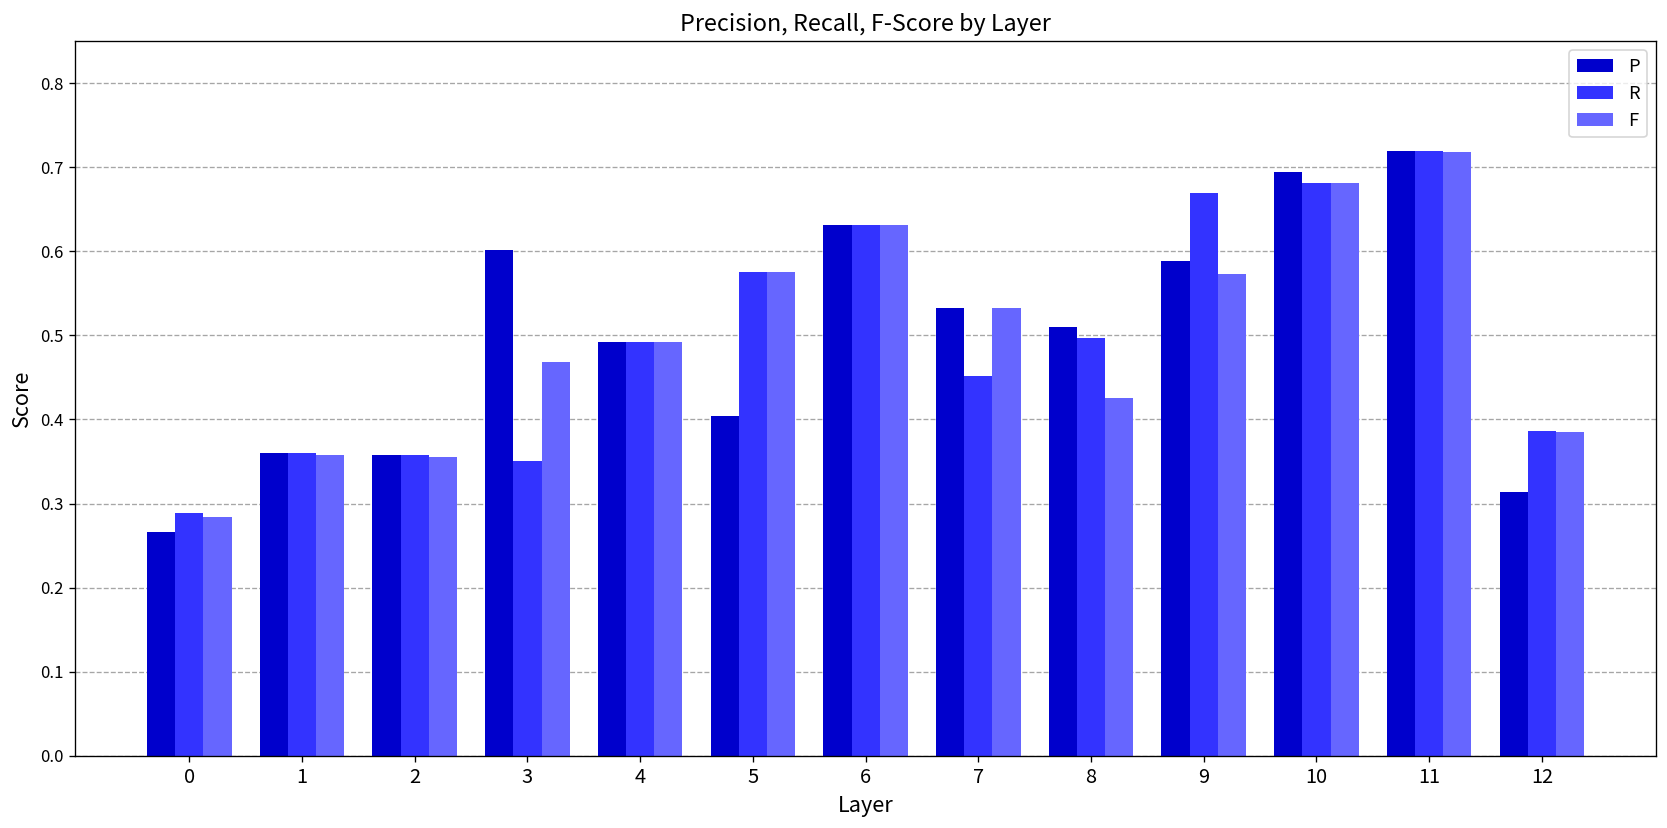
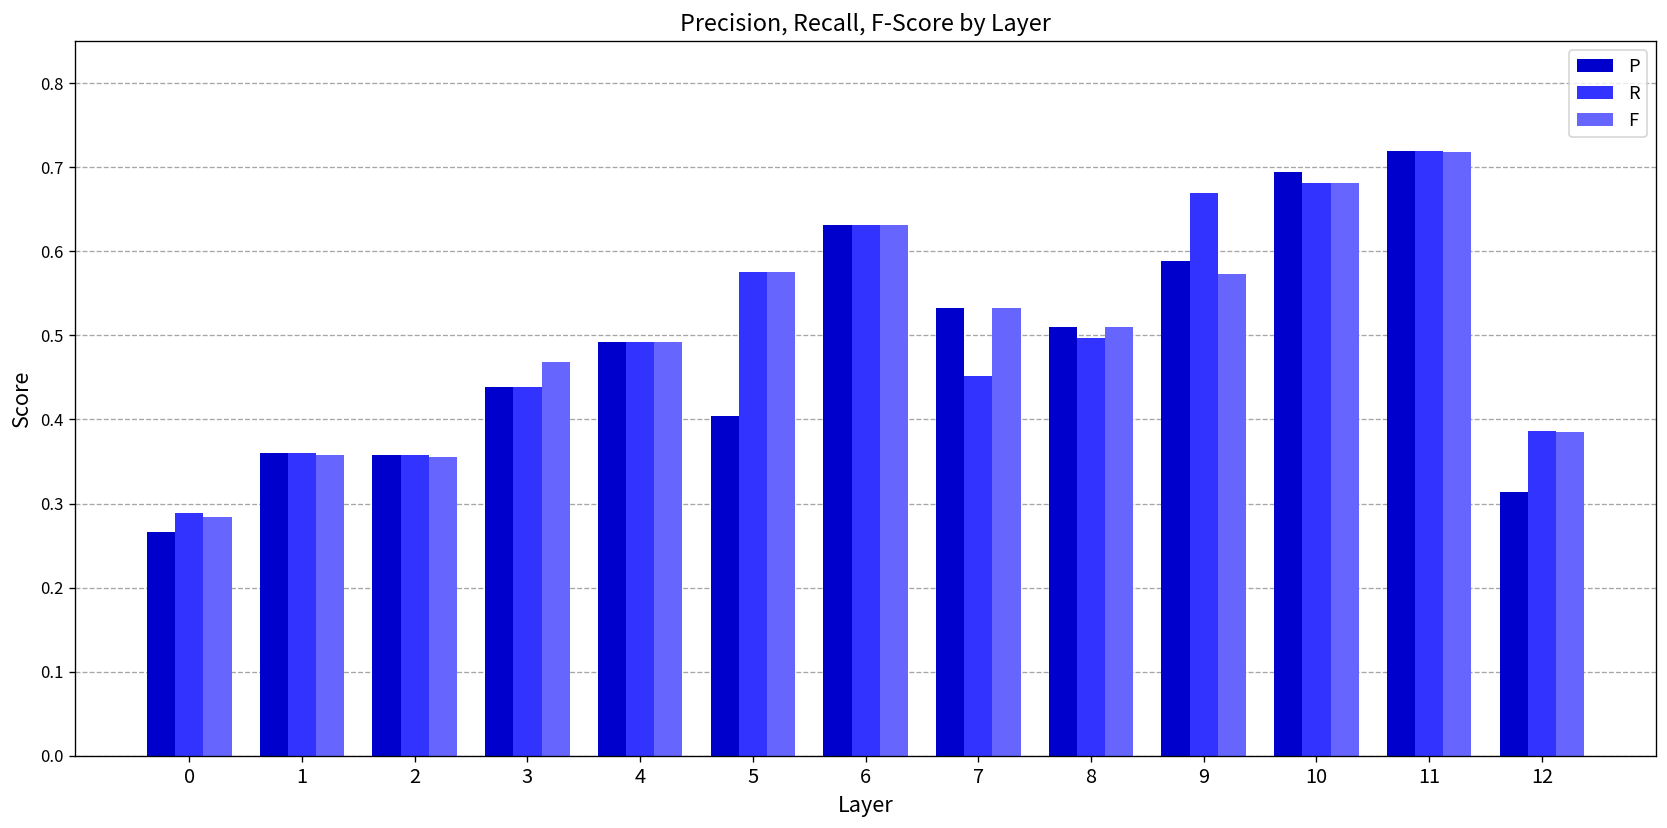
  {
    "P": {
      "0": 0.27,
      "1": 0.36,
      "2": 0.36,
-     "3": 0.60,
+     "3": 0.44,
      "4": 0.49,
      "5": 0.40,
      "6": 0.63,
      "7": 0.53,
      "8": 0.51,
      "9": 0.59,
      "10": 0.69,
      "11": 0.72,
      "12": 0.31
    },
    "R": {
      "0": 0.29,
      "1": 0.36,
      "2": 0.36,
-     "3": 0.35,
+     "3": 0.44,
      "4": 0.49,
      "5": 0.58,
      "6": 0.63,
      "7": 0.45,
      "8": 0.50,
      "9": 0.67,
      "10": 0.68,
      "11": 0.72,
      "12": 0.39
    },
    "F": {
      "0": 0.28,
      "1": 0.36,
      "2": 0.36,
      "3": 0.47,
      "4": 0.49,
      "5": 0.57,
      "6": 0.63,
      "7": 0.53,
-     "8": 0.43,
+     "8": 0.51,
      "9": 0.57,
      "10": 0.68,
      "11": 0.72,
      "12": 0.39
    }
  }
